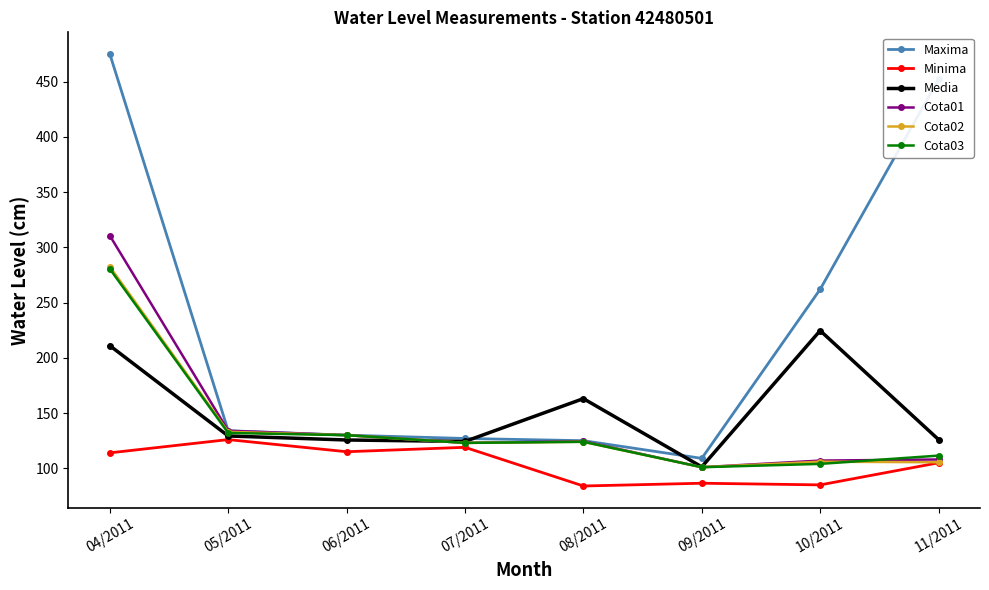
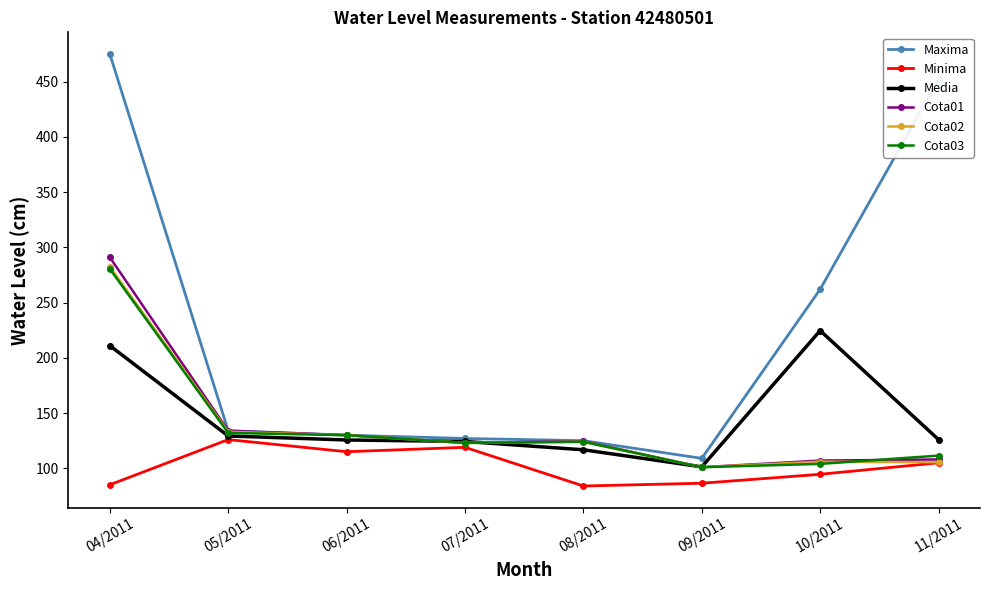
  {
    "Maxima": {
      "04/2011": 475,
      "07/2011": 127,
      "09/2011": 109,
      "10/2011": 262
    },
    "Minima": {
-     "04/2011": 114,
+     "04/2011": 85,
      "05/2011": 126,
      "06/2011": 115,
      "07/2011": 119,
      "08/2011": 84,
      "09/2011": 87,
-     "10/2011": 85
+     "10/2011": 95
    },
    "Media": {
      "04/2011": 211,
      "05/2011": 129,
      "06/2011": 126,
-     "08/2011": 163,
+     "08/2011": 117,
      "10/2011": 225,
      "11/2011": 126
    },
    "Cota01": {
-     "04/2011": 311,
+     "04/2011": 291,
      "11/2011": 108
    },
    "Cota03": {
      "11/2011": 112
    }
  }
